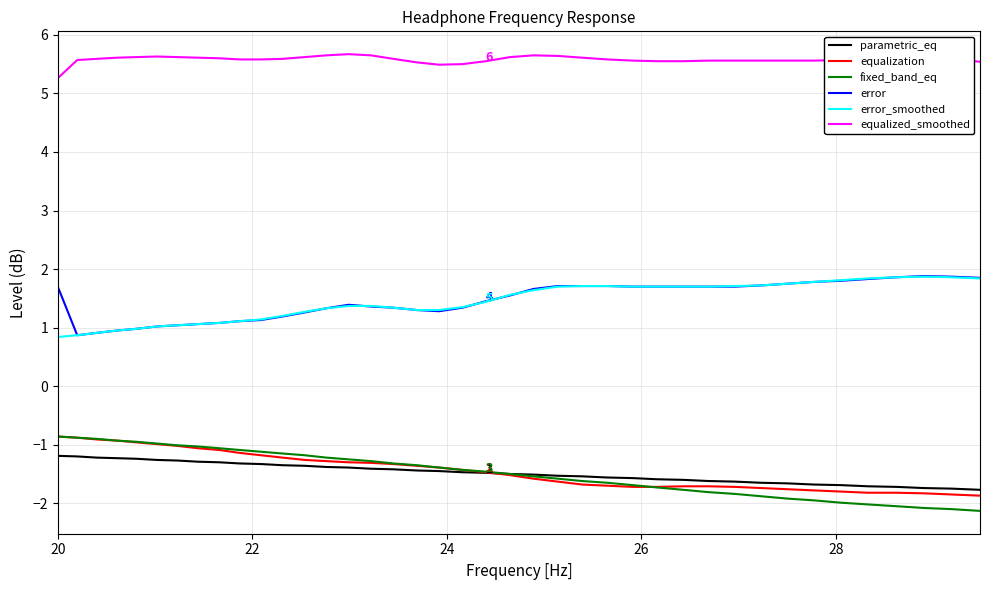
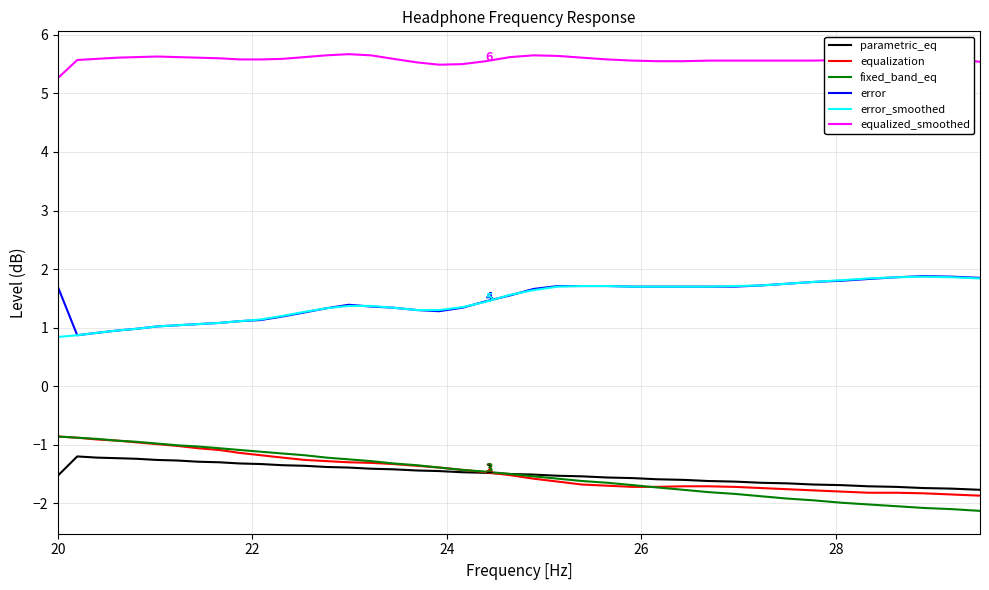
  {
    "parametric_eq": {
-     "20": -1.2
+     "20": -1.5
    },
    "error": {
      "20": 1.7
    },
    "error_smoothed": {
      "20": 0.8
    },
    "equalized_smoothed": {
      "20": 5.3
    }
  }
